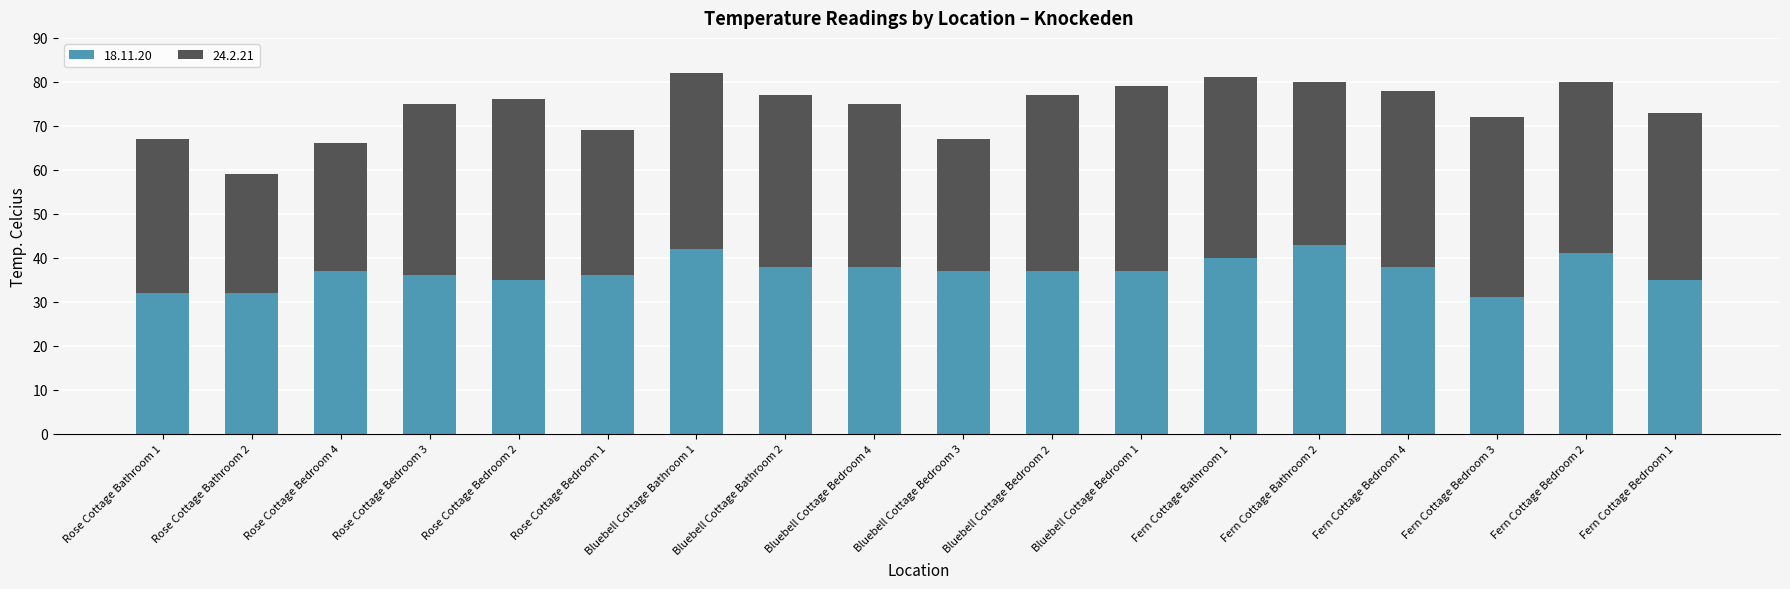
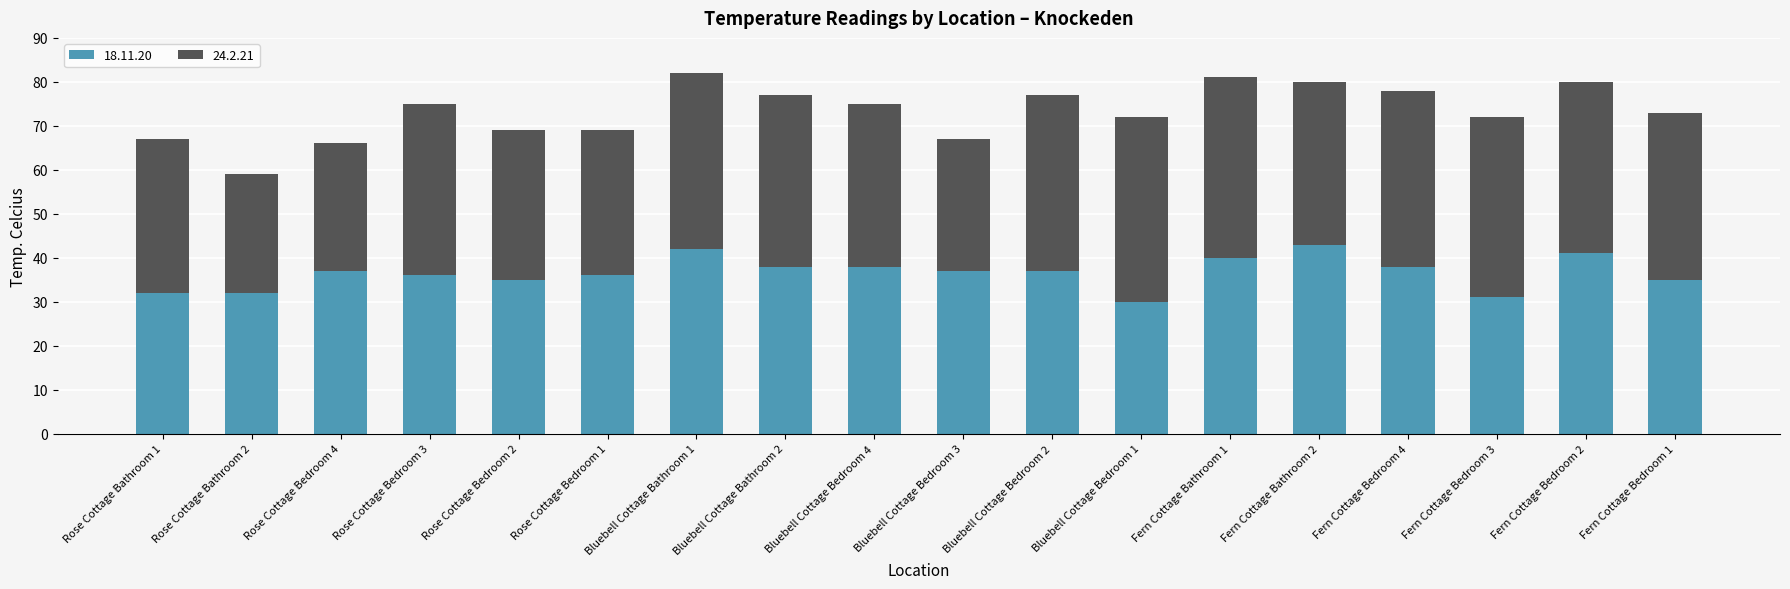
  {
    "18.11.20": {
      "Rose Cottage Bathroom 1": 32,
      "Rose Cottage Bathroom 2": 32,
      "Rose Cottage Bedroom 4": 37,
      "Rose Cottage Bedroom 3": 36,
      "Rose Cottage Bedroom 2": 35,
      "Rose Cottage Bedroom 1": 36,
      "Bluebell Cottage Bathroom 1": 42,
      "Bluebell Cottage Bathroom 2": 38,
      "Bluebell Cottage Bedroom 4": 38,
      "Bluebell Cottage Bedroom 3": 37,
      "Bluebell Cottage Bedroom 2": 37,
-     "Bluebell Cottage Bedroom 1": 37,
+     "Bluebell Cottage Bedroom 1": 30,
      "Fern Cottage Bathroom 1": 40,
      "Fern Cottage Bathroom 2": 43,
      "Fern Cottage Bedroom 4": 38,
      "Fern Cottage Bedroom 3": 31,
      "Fern Cottage Bedroom 2": 41,
      "Fern Cottage Bedroom 1": 35
    },
    "24.2.21": {
      "Rose Cottage Bathroom 1": 35,
      "Rose Cottage Bathroom 2": 27,
      "Rose Cottage Bedroom 4": 29,
      "Rose Cottage Bedroom 3": 39,
-     "Rose Cottage Bedroom 2": 41,
+     "Rose Cottage Bedroom 2": 34,
      "Rose Cottage Bedroom 1": 33,
      "Bluebell Cottage Bathroom 1": 40,
      "Bluebell Cottage Bathroom 2": 39,
      "Bluebell Cottage Bedroom 4": 37,
      "Bluebell Cottage Bedroom 3": 30,
      "Bluebell Cottage Bedroom 2": 40,
      "Bluebell Cottage Bedroom 1": 42,
      "Fern Cottage Bathroom 1": 41,
      "Fern Cottage Bathroom 2": 37,
      "Fern Cottage Bedroom 4": 40,
      "Fern Cottage Bedroom 3": 41,
      "Fern Cottage Bedroom 2": 39,
      "Fern Cottage Bedroom 1": 38
    }
  }
